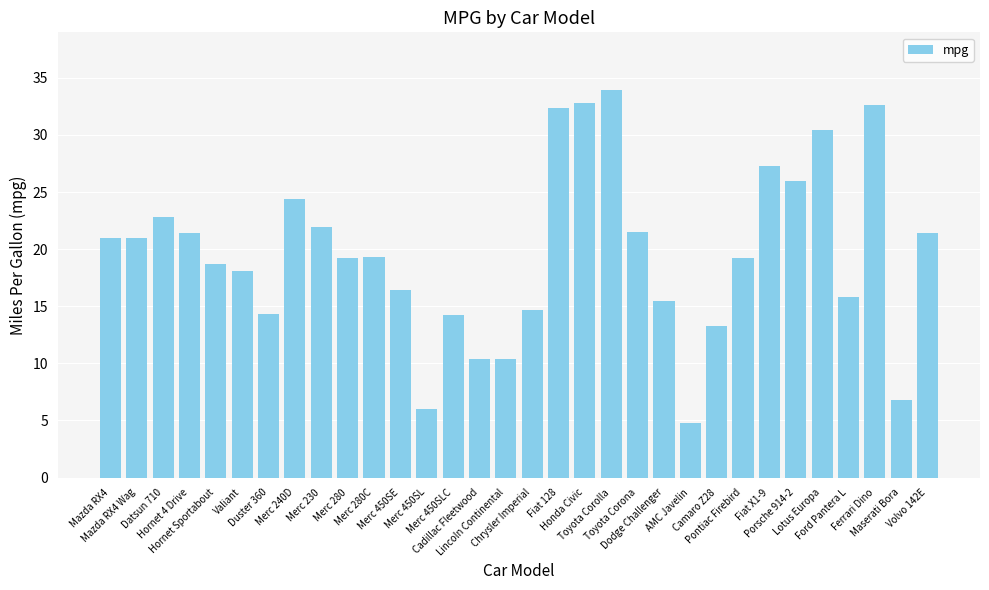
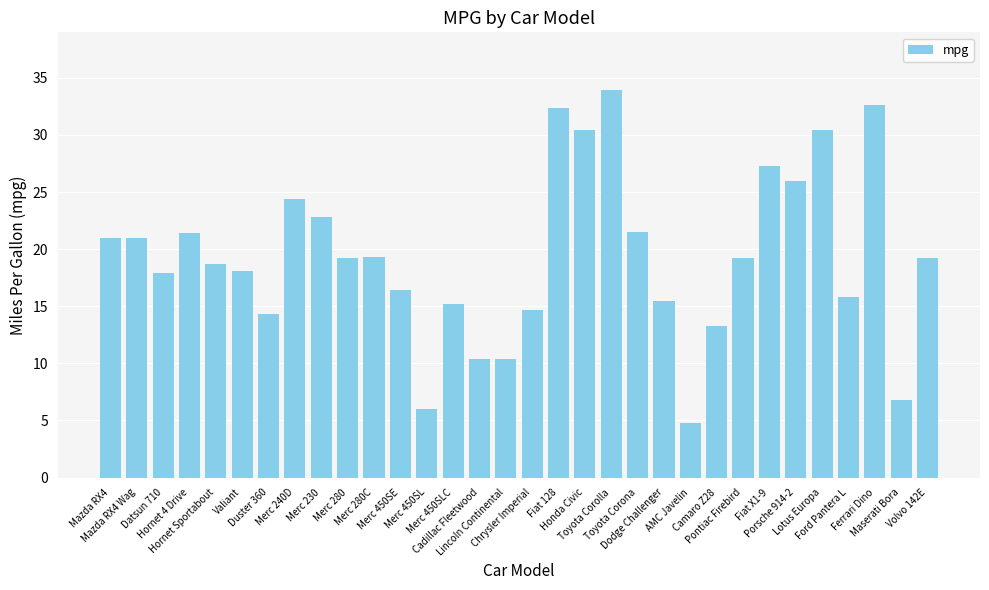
  {
    "Mazda RX4": 21.0,
    "Mazda RX4 Wag": 21.0,
-   "Datsun 710": 22.8,
+   "Datsun 710": 17.9,
    "Hornet 4 Drive": 21.4,
    "Hornet Sportabout": 18.7,
    "Valiant": 18.1,
    "Duster 360": 14.3,
    "Merc 240D": 24.4,
-   "Merc 230": 21.9,
+   "Merc 230": 22.8,
    "Merc 280": 19.2,
    "Merc 280C": 19.3,
    "Merc 450SE": 16.4,
    "Merc 450SL": 6.0,
-   "Merc 450SLC": 14.2,
+   "Merc 450SLC": 15.2,
    "Cadillac Fleetwood": 10.4,
    "Lincoln Continental": 10.4,
    "Chrysler Imperial": 14.7,
    "Fiat 128": 32.4,
-   "Honda Civic": 32.8,
+   "Honda Civic": 30.4,
    "Toyota Corolla": 33.9,
    "Toyota Corona": 21.5,
    "Dodge Challenger": 15.5,
    "AMC Javelin": 4.8,
    "Camaro Z28": 13.3,
    "Pontiac Firebird": 19.2,
    "Fiat X1-9": 27.3,
    "Porsche 914-2": 26.0,
    "Lotus Europa": 30.4,
    "Ford Pantera L": 15.8,
    "Ferrari Dino": 32.6,
    "Maserati Bora": 6.8,
-   "Volvo 142E": 21.4
+   "Volvo 142E": 19.2
  }
